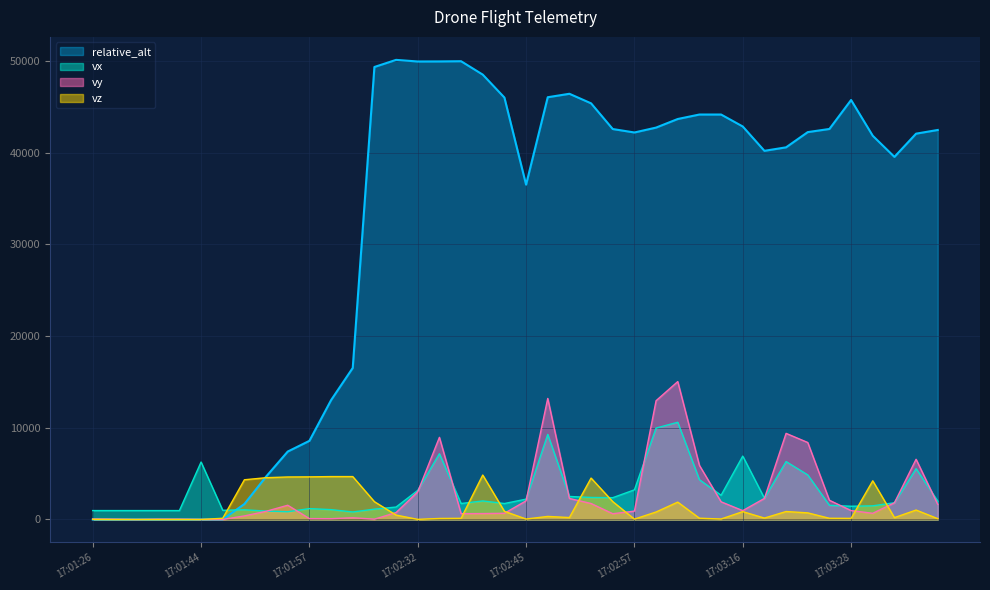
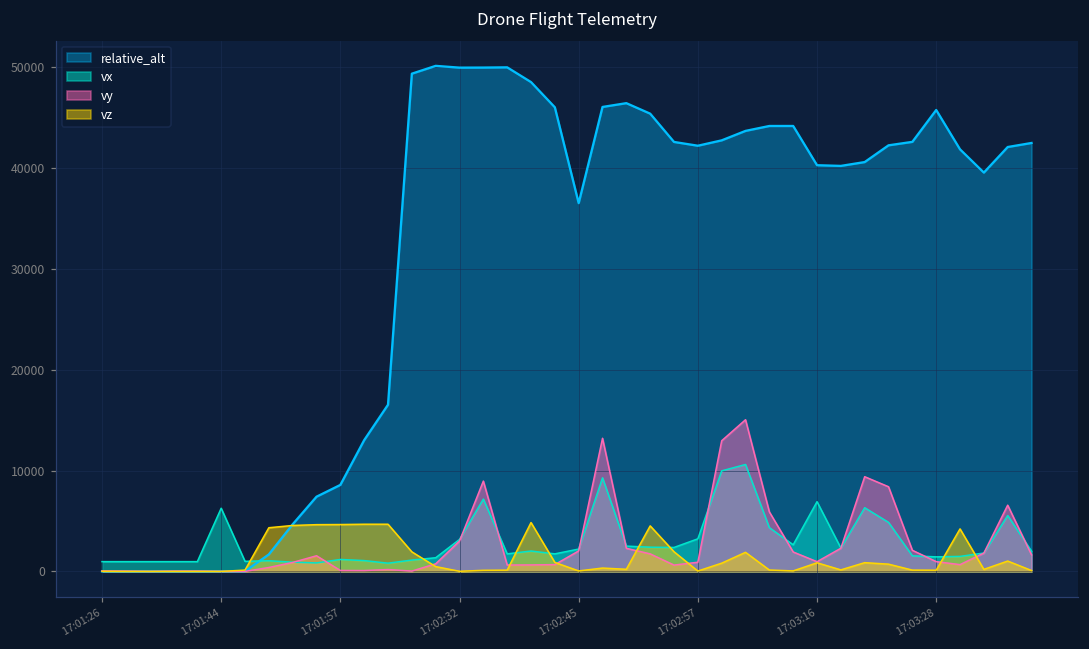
  {
    "relative_alt": {
      "17:01:57": 9000,
      "17:02:32": 50000,
      "17:02:45": 37000,
      "17:02:57": 42000,
-     "17:03:16": 43000,
+     "17:03:16": 40000,
      "17:03:28": 46000
    },
    "vx": {
      "17:01:26": 1000,
      "17:01:44": 6000,
      "17:01:57": 1000,
      "17:02:57": 3000,
      "17:03:16": 7000,
      "17:03:28": 1000
    },
    "vy": {
      "17:01:57": 0,
      "17:02:57": 1000,
      "17:03:28": 1000
    },
    "vz": {
      "17:01:57": 5000,
      "17:02:32": 0,
      "17:02:45": 0,
      "17:02:57": 0,
      "17:03:28": 0
    }
  }
